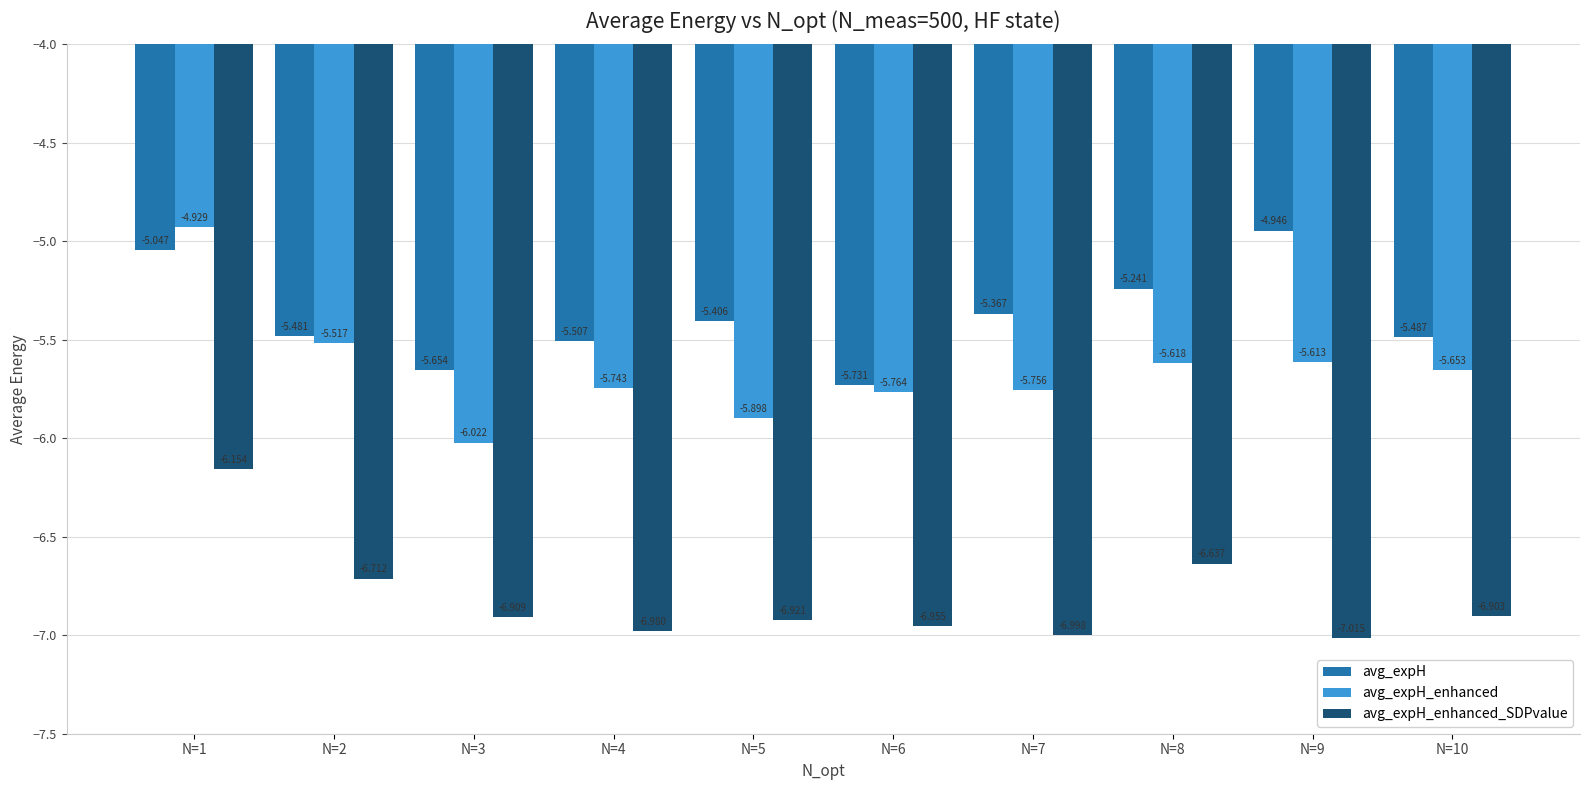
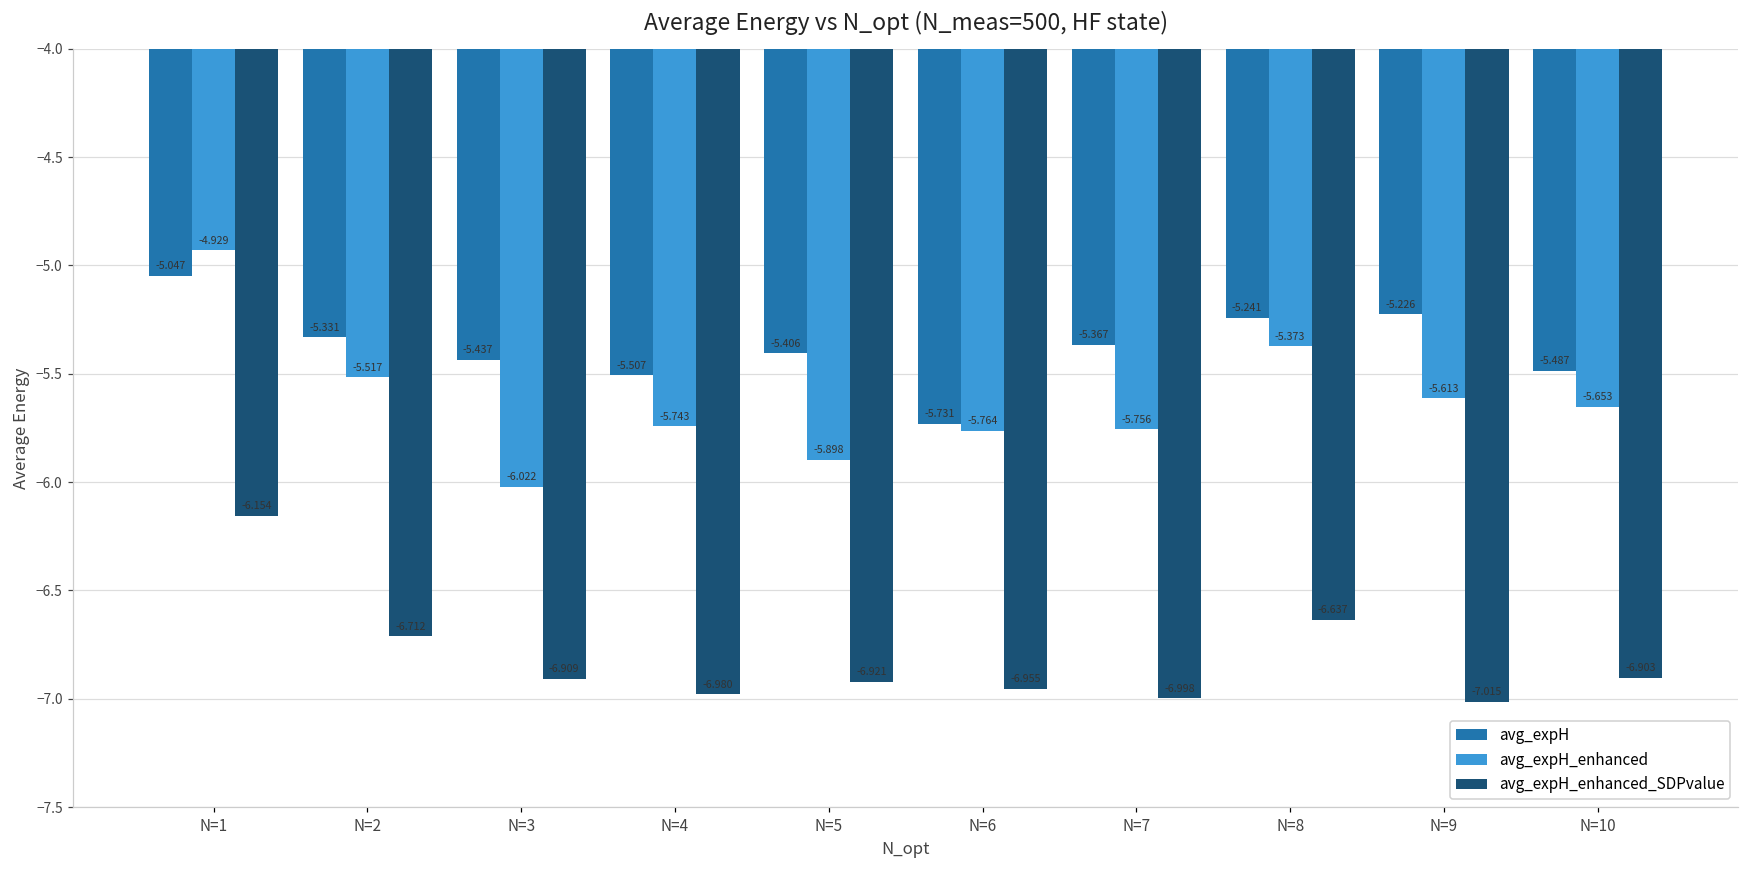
  {
    "avg_expH": {
      "N=1": -5.047,
-     "N=2": -5.481,
-     "N=3": -5.654,
+     "N=2": -5.331,
+     "N=3": -5.437,
      "N=4": -5.507,
      "N=5": -5.406,
      "N=6": -5.731,
      "N=7": -5.367,
      "N=8": -5.241,
-     "N=9": -4.946,
+     "N=9": -5.226,
      "N=10": -5.487
    },
    "avg_expH_enhanced": {
      "N=1": -4.929,
      "N=2": -5.517,
      "N=3": -6.022,
      "N=4": -5.743,
      "N=5": -5.898,
      "N=6": -5.764,
      "N=7": -5.756,
-     "N=8": -5.618,
+     "N=8": -5.373,
      "N=9": -5.613,
      "N=10": -5.653
    },
    "avg_expH_enhanced_SDPvalue": {
      "N=1": -6.154,
      "N=2": -6.712,
      "N=3": -6.909,
      "N=4": -6.980,
      "N=5": -6.921,
      "N=6": -6.955,
      "N=7": -6.998,
      "N=8": -6.637,
      "N=9": -7.015,
      "N=10": -6.903
    }
  }
